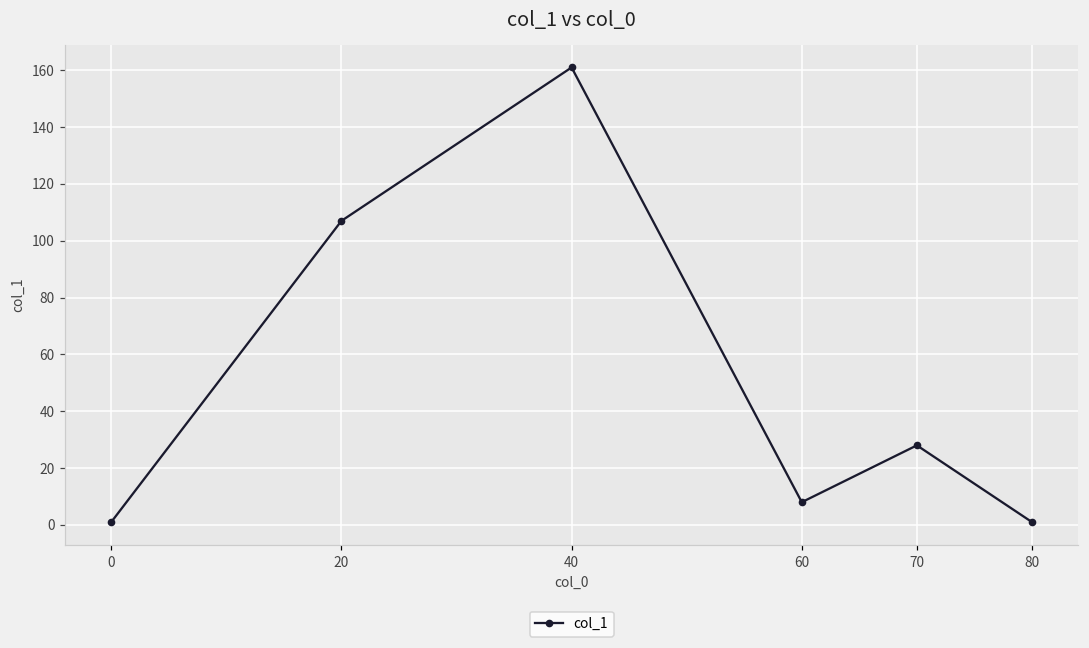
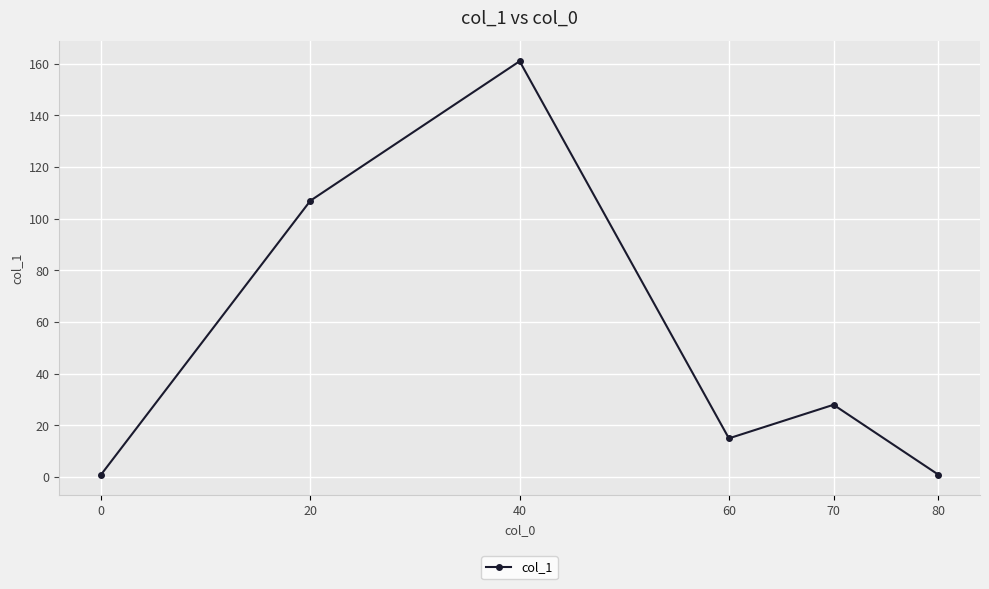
  {
    "0": 1,
    "20": 107,
    "40": 161,
-   "60": 8,
+   "60": 15,
    "70": 28,
    "80": 1
  }
